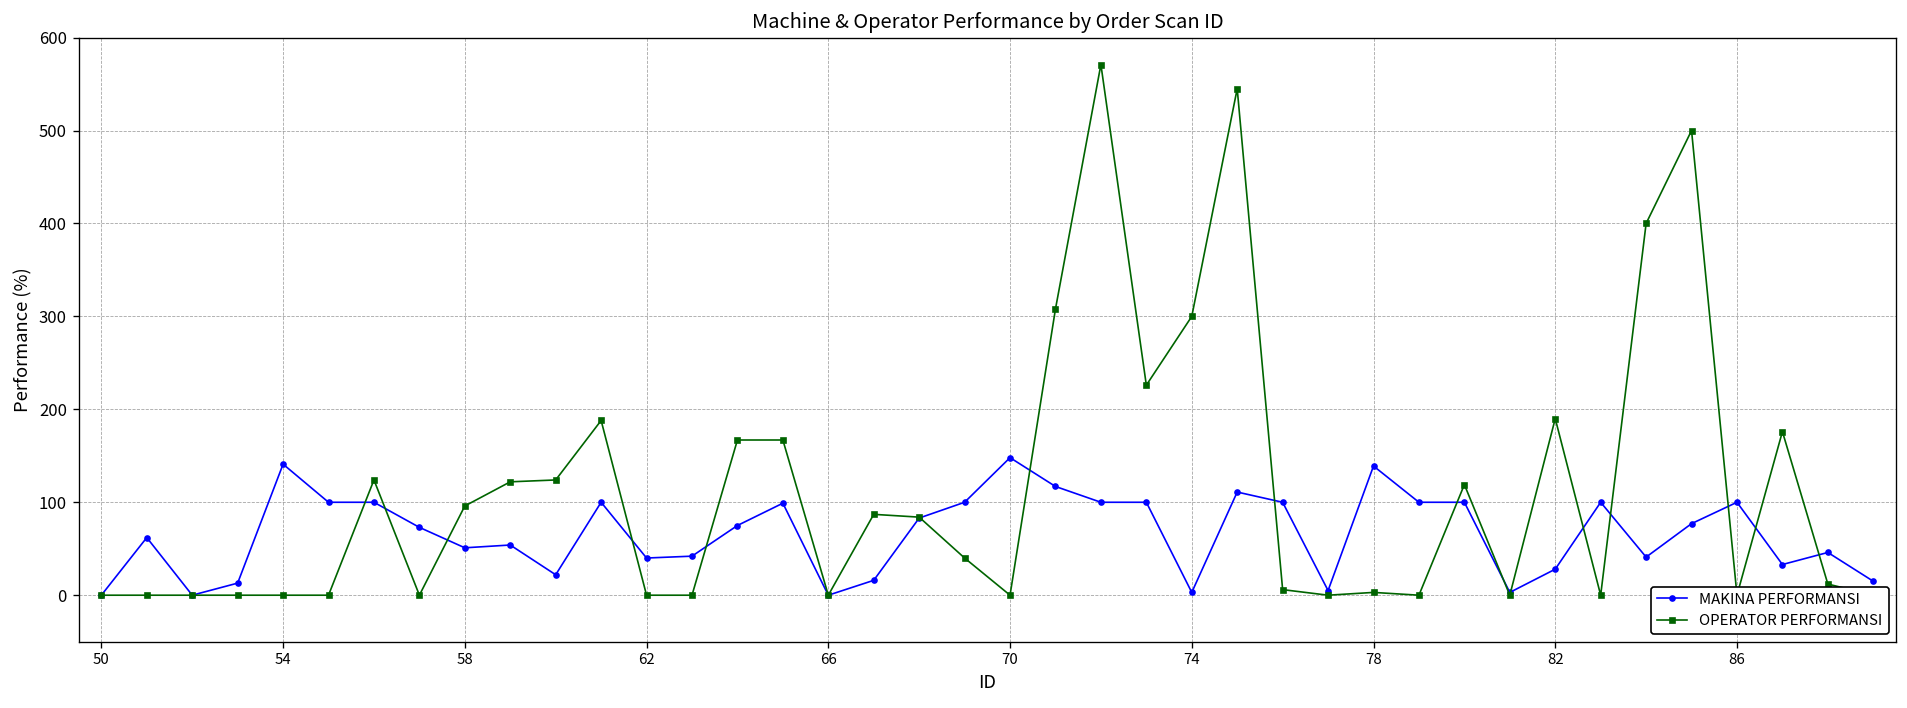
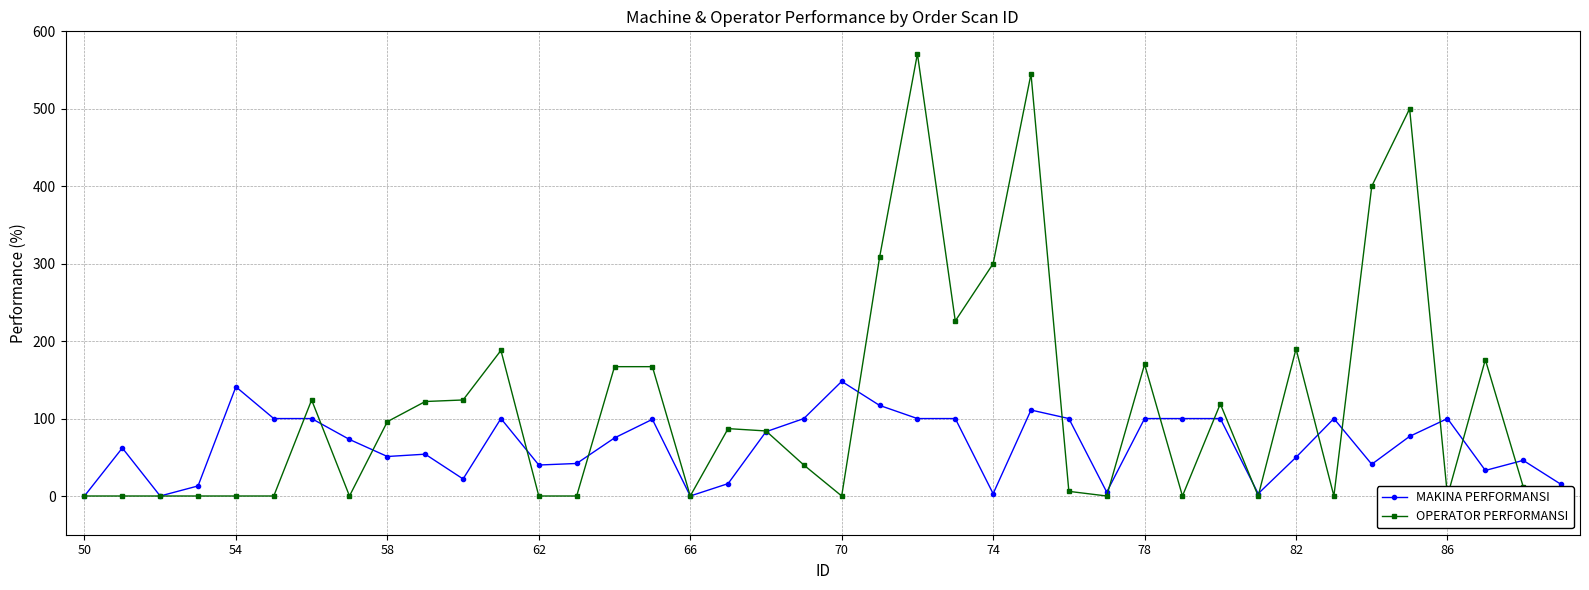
  {
    "MAKINA PERFORMANSI": {
      "54": 140,
      "58": 50,
      "62": 40,
      "70": 150,
      "74": 0,
-     "78": 140,
-     "82": 30,
+     "78": 100,
+     "82": 50,
      "86": 100
    },
    "OPERATOR PERFORMANSI": {
      "54": 0,
      "58": 100,
      "62": 0,
      "70": 0,
      "74": 300,
-     "78": 0,
+     "78": 170,
      "82": 190
    }
  }
